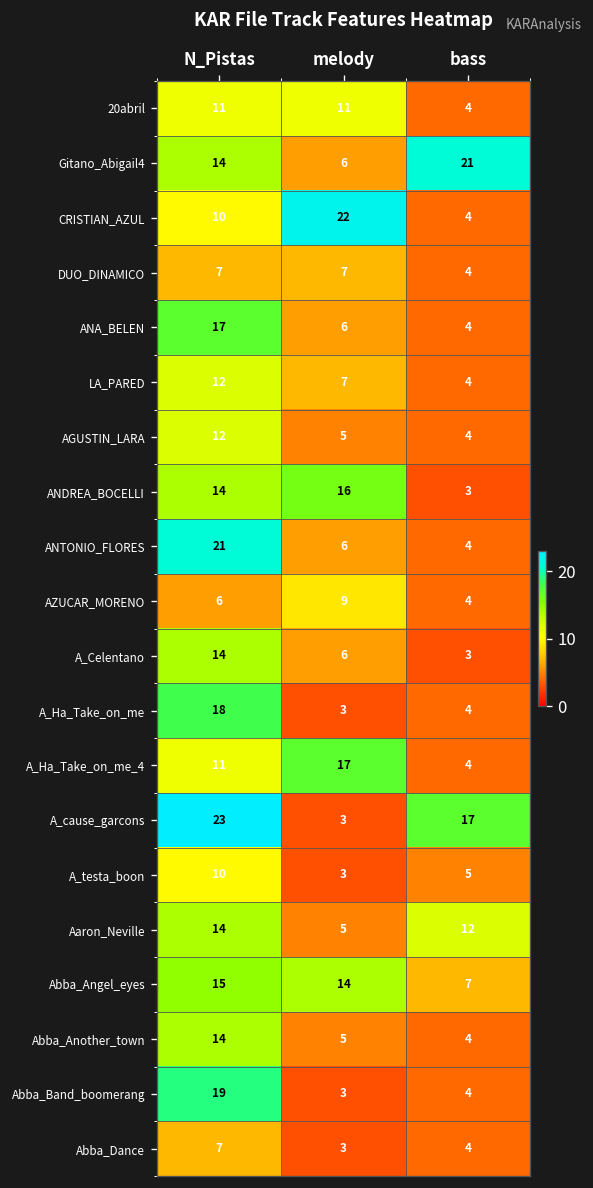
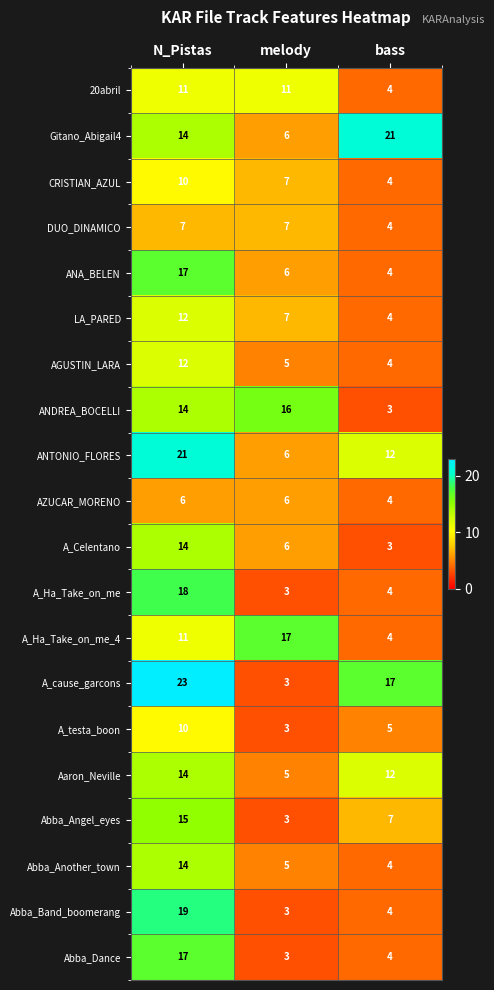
  {
    "20abril": {
      "N_Pistas": 11,
      "melody": 11,
      "bass": 4
    },
    "Gitano_Abigail4": {
      "N_Pistas": 14,
      "melody": 6,
      "bass": 21
    },
    "CRISTIAN_AZUL": {
      "N_Pistas": 10,
-     "melody": 22,
+     "melody": 7,
      "bass": 4
    },
    "DUO_DINAMICO": {
      "N_Pistas": 7,
      "melody": 7,
      "bass": 4
    },
    "ANA_BELEN": {
      "N_Pistas": 17,
      "melody": 6,
      "bass": 4
    },
    "LA_PARED": {
      "N_Pistas": 12,
      "melody": 7,
      "bass": 4
    },
    "AGUSTIN_LARA": {
      "N_Pistas": 12,
      "melody": 5,
      "bass": 4
    },
    "ANDREA_BOCELLI": {
      "N_Pistas": 14,
      "melody": 16,
      "bass": 3
    },
    "ANTONIO_FLORES": {
      "N_Pistas": 21,
      "melody": 6,
-     "bass": 4
+     "bass": 12
    },
    "AZUCAR_MORENO": {
      "N_Pistas": 6,
-     "melody": 9,
+     "melody": 6,
      "bass": 4
    },
    "A_Celentano": {
      "N_Pistas": 14,
      "melody": 6,
      "bass": 3
    },
    "A_Ha_Take_on_me": {
      "N_Pistas": 18,
      "melody": 3,
      "bass": 4
    },
    "A_Ha_Take_on_me_4": {
      "N_Pistas": 11,
      "melody": 17,
      "bass": 4
    },
    "A_cause_garcons": {
      "N_Pistas": 23,
      "melody": 3,
      "bass": 17
    },
    "A_testa_boon": {
      "N_Pistas": 10,
      "melody": 3,
      "bass": 5
    },
    "Aaron_Neville": {
      "N_Pistas": 14,
      "melody": 5,
      "bass": 12
    },
    "Abba_Angel_eyes": {
      "N_Pistas": 15,
-     "melody": 14,
+     "melody": 3,
      "bass": 7
    },
    "Abba_Another_town": {
      "N_Pistas": 14,
      "melody": 5,
      "bass": 4
    },
    "Abba_Band_boomerang": {
      "N_Pistas": 19,
      "melody": 3,
      "bass": 4
    },
    "Abba_Dance": {
-     "N_Pistas": 7,
+     "N_Pistas": 17,
      "melody": 3,
      "bass": 4
    }
  }
